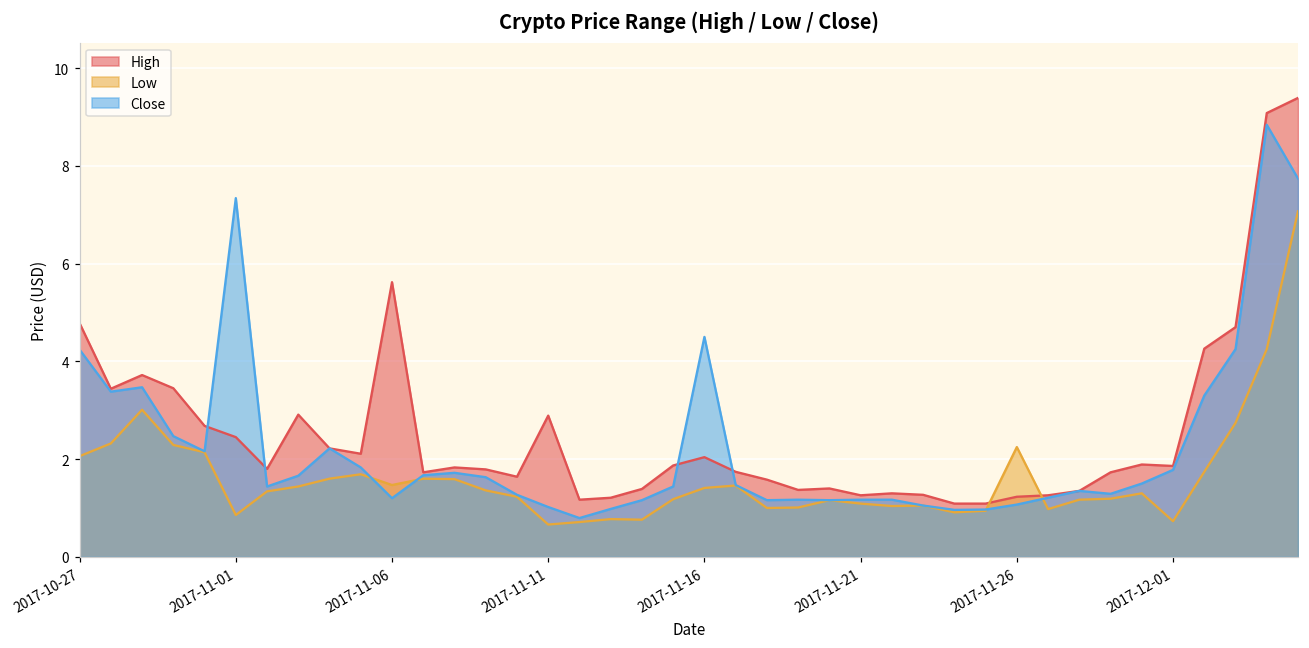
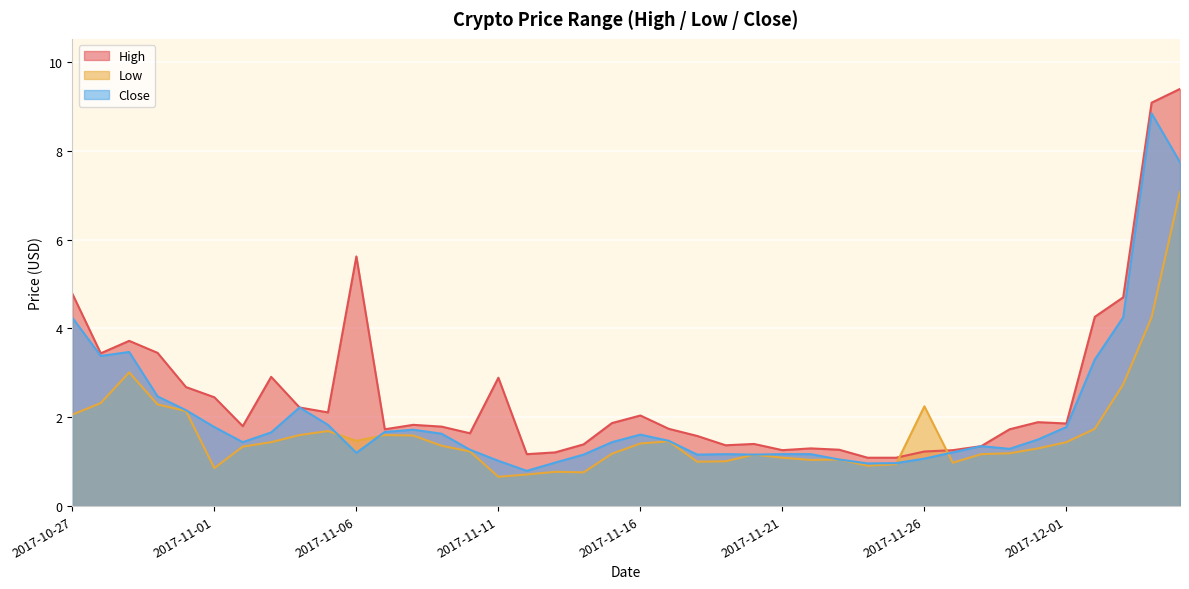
  {
    "High": {
      "2017-10-27": 4.8,
      "2017-11-01": 2.5,
      "2017-11-06": 5.6,
      "2017-11-11": 2.9,
      "2017-11-16": 2.0,
      "2017-11-21": 1.3,
      "2017-11-26": 1.2,
      "2017-12-01": 1.9
    },
    "Low": {
      "2017-10-27": 2.1,
      "2017-11-01": 0.9,
      "2017-11-06": 1.5,
      "2017-11-11": 0.7,
      "2017-11-16": 1.4,
      "2017-11-21": 1.1,
      "2017-11-26": 2.2,
-     "2017-12-01": 0.7
+     "2017-12-01": 1.4
    },
    "Close": {
      "2017-10-27": 4.2,
-     "2017-11-01": 7.3,
+     "2017-11-01": 1.8,
      "2017-11-06": 1.2,
      "2017-11-11": 1.0,
-     "2017-11-16": 4.5,
+     "2017-11-16": 1.6,
      "2017-11-21": 1.2,
      "2017-11-26": 1.1,
      "2017-12-01": 1.8
    }
  }
